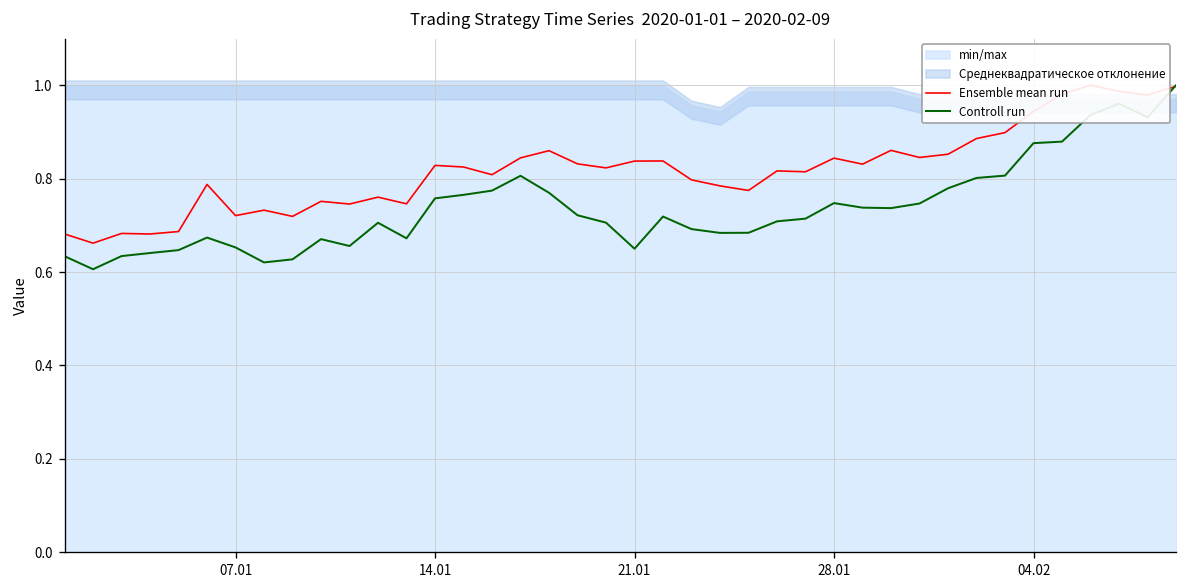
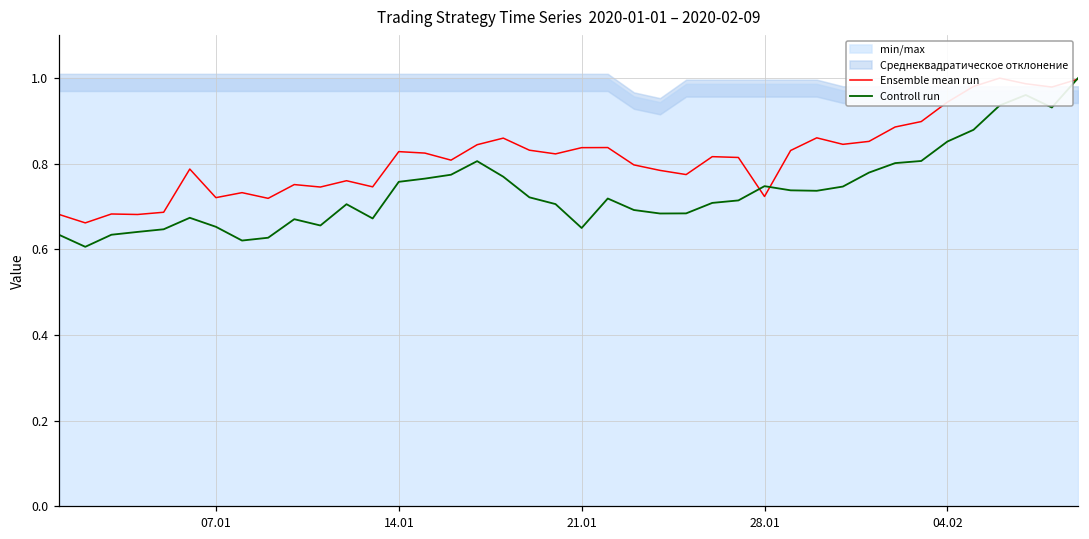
  {
    "Ensemble mean run": {
      "07.01": 0.72,
      "14.01": 0.83,
      "21.01": 0.84,
-     "28.01": 0.84
+     "28.01": 0.72
    },
    "Controll run": {
      "07.01": 0.65,
      "14.01": 0.76,
      "21.01": 0.65,
      "28.01": 0.75,
-     "04.02": 0.88
+     "04.02": 0.85
    }
  }
